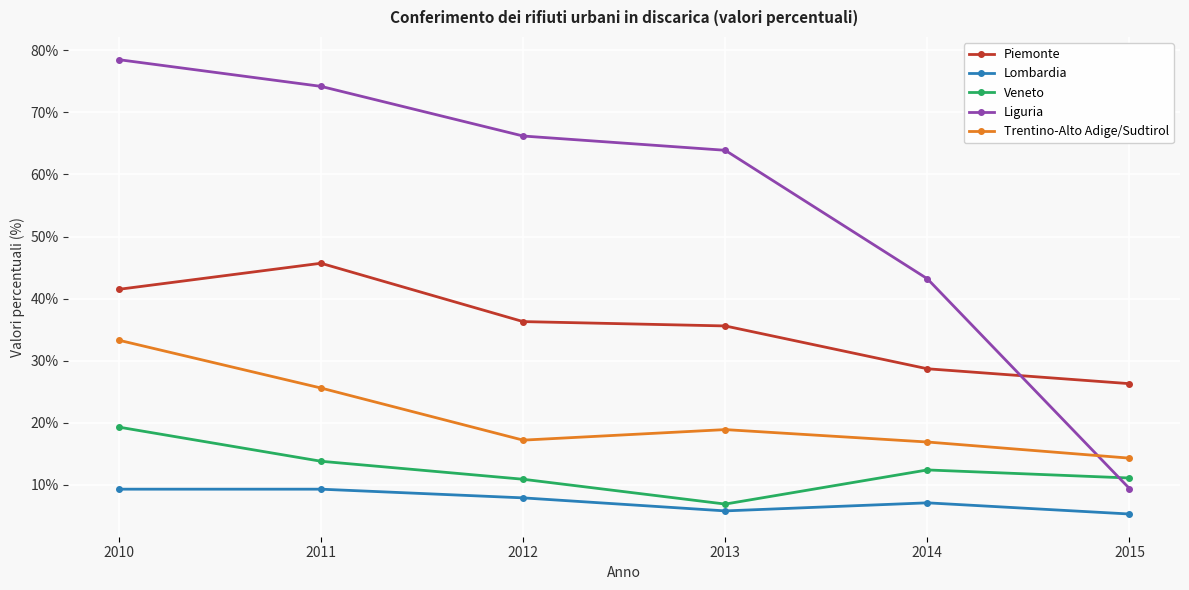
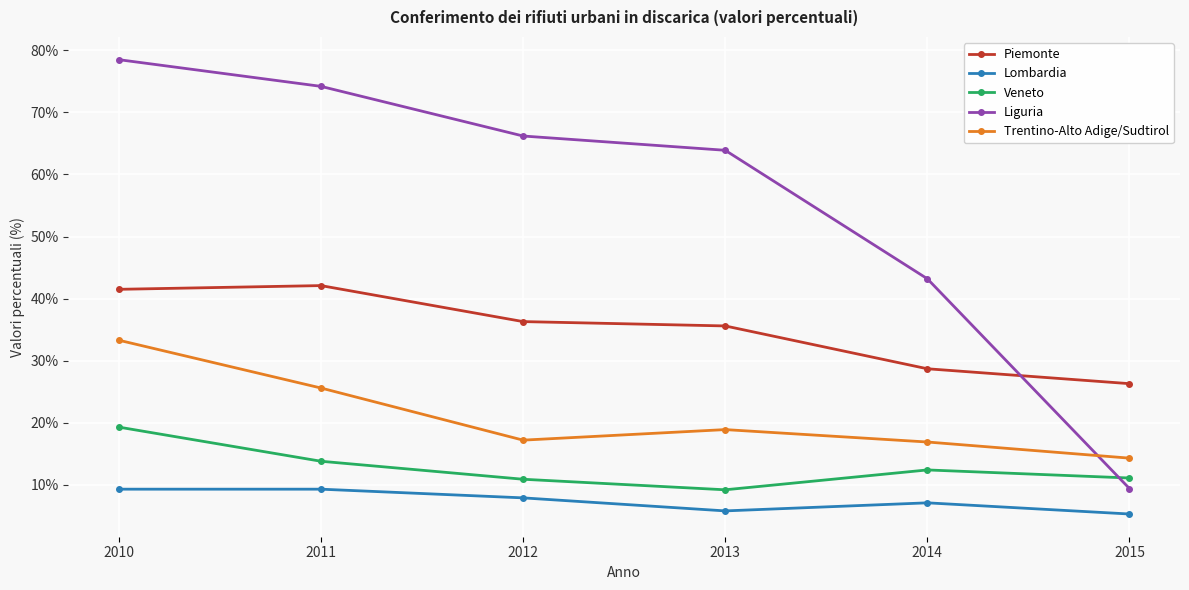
  {
    "Piemonte": {
      "2010": "42%",
-     "2011": "46%",
+     "2011": "42%",
      "2012": "36%",
      "2013": "36%",
      "2014": "29%",
      "2015": "26%"
    },
    "Lombardia": {
      "2010": "9%",
      "2011": "9%",
      "2012": "8%",
      "2013": "6%",
      "2014": "7%",
      "2015": "5%"
    },
    "Veneto": {
      "2010": "19%",
      "2011": "14%",
      "2012": "11%",
-     "2013": "7%",
+     "2013": "9%",
      "2014": "12%",
      "2015": "11%"
    },
    "Liguria": {
      "2010": "79%",
      "2011": "74%",
      "2012": "66%",
      "2013": "64%",
      "2014": "43%",
      "2015": "9%"
    },
    "Trentino-Alto Adige/Sudtirol": {
      "2010": "33%",
      "2011": "26%",
      "2012": "17%",
      "2013": "19%",
      "2014": "17%",
      "2015": "14%"
    }
  }
